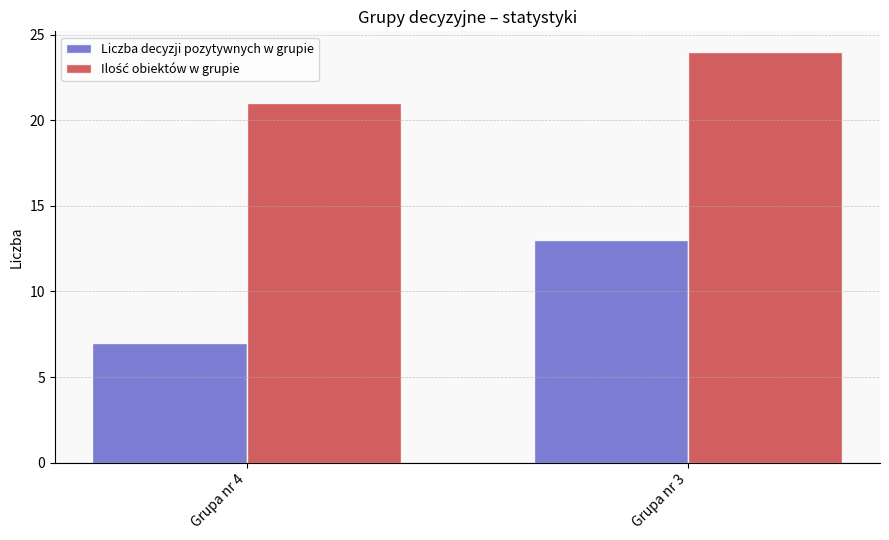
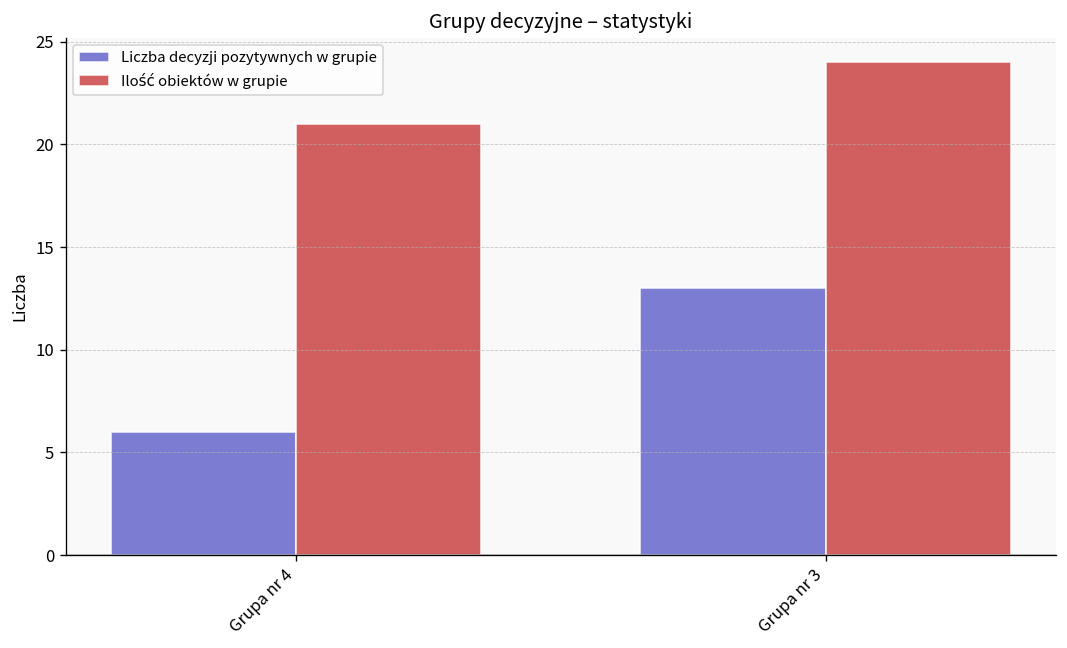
  {
    "Liczba decyzji pozytywnych w grupie": {
-     "Grupa nr 4": 7,
+     "Grupa nr 4": 6,
      "Grupa nr 3": 13
    },
    "Ilość obiektów w grupie": {
      "Grupa nr 4": 21,
      "Grupa nr 3": 24
    }
  }
